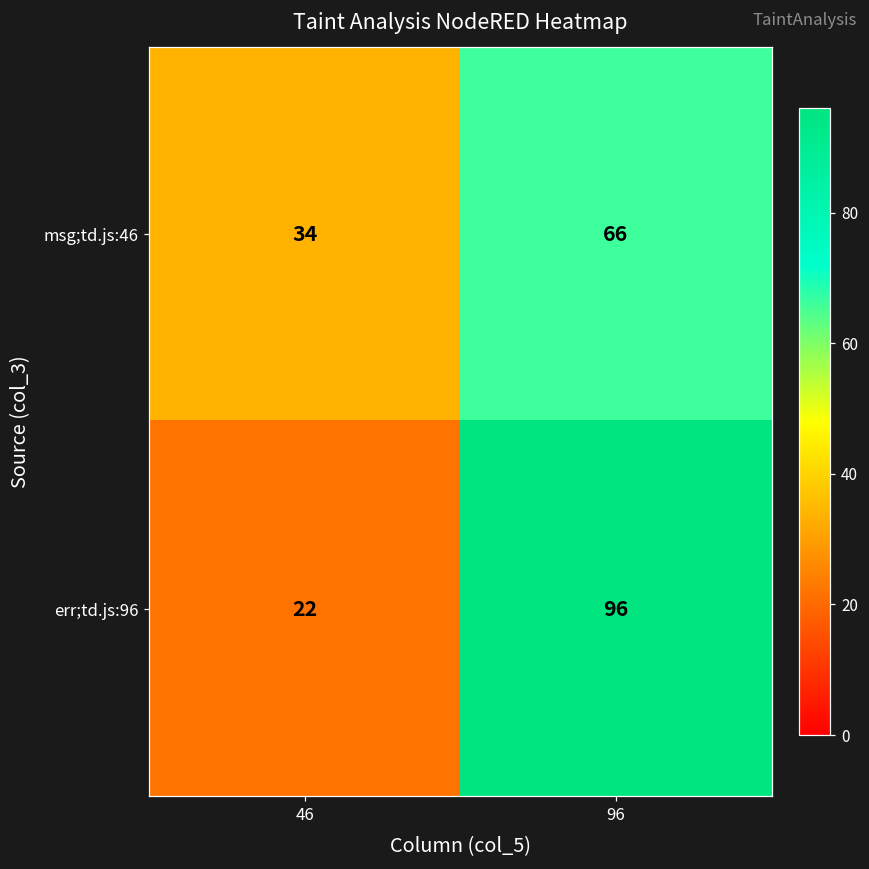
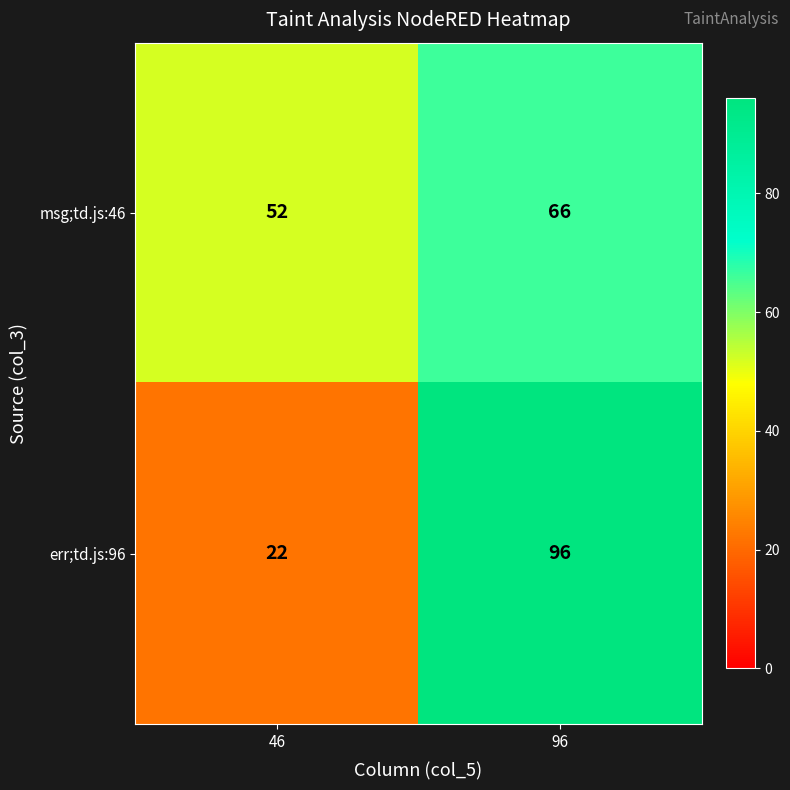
  {
    "msg;td.js:46": {
-     "46": 34,
+     "46": 52,
      "96": 66
    },
    "err;td.js:96": {
      "46": 22,
      "96": 96
    }
  }
